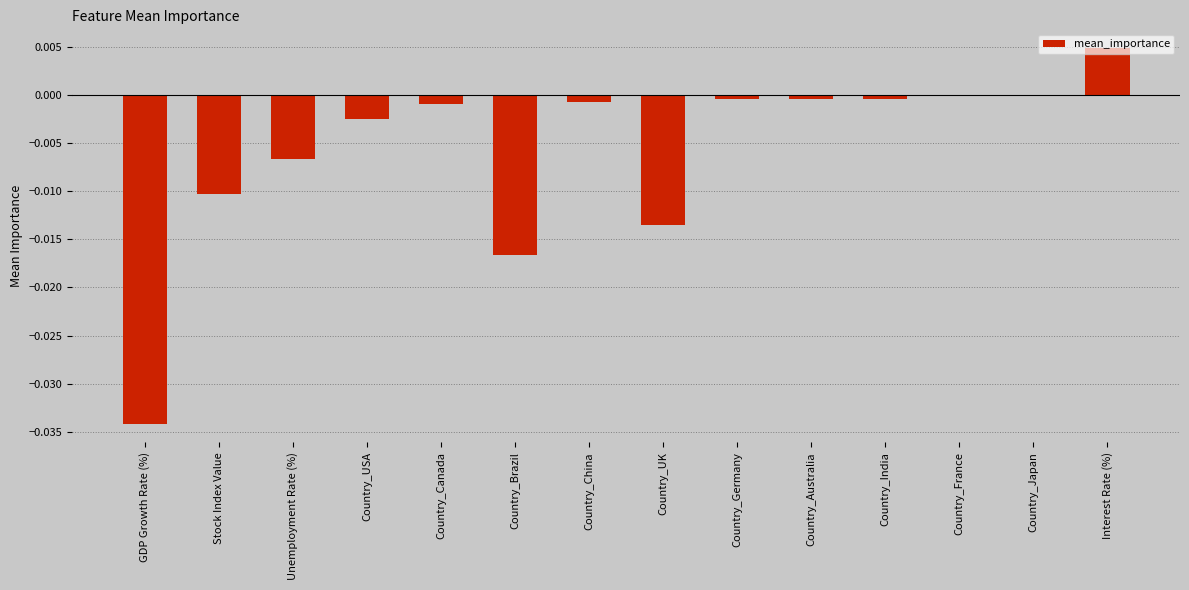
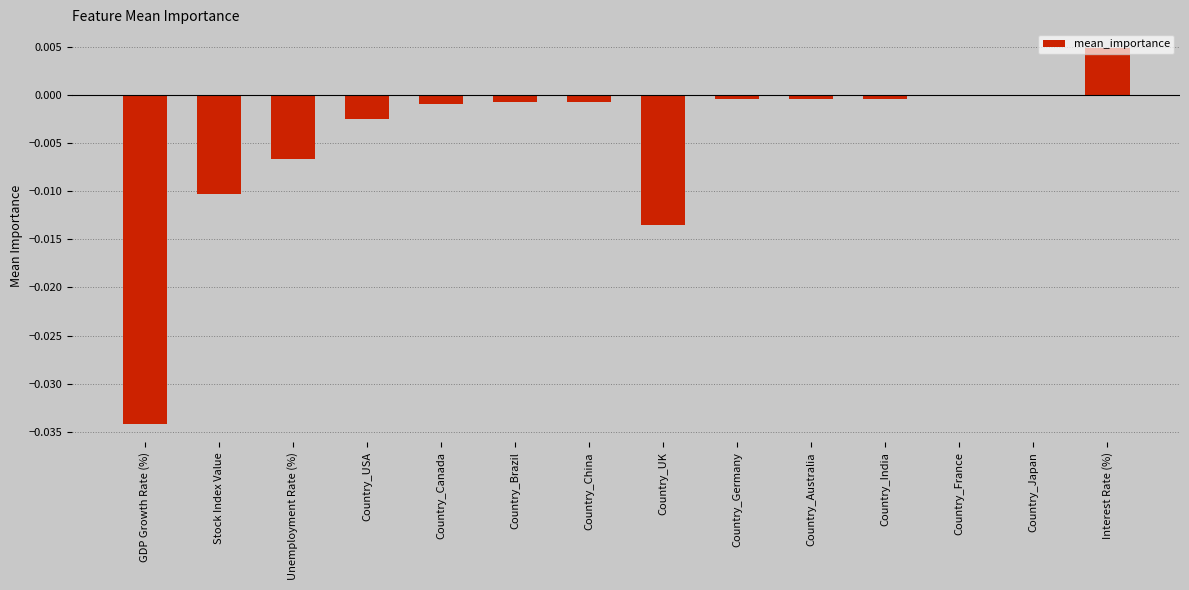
  {
    "GDP Growth Rate (%)": -0.034,
    "Stock Index Value": -0.010,
    "Unemployment Rate (%)": -0.007,
    "Country_USA": -0.003,
    "Country_Canada": -0.001,
-   "Country_Brazil": -0.017,
+   "Country_Brazil": -0.001,
    "Country_China": -0.001,
    "Country_UK": -0.014,
    "Country_Germany": 0.000,
    "Country_Australia": 0.000,
    "Country_India": 0.000,
    "Country_France": 0.000,
    "Country_Japan": 0.000
  }
